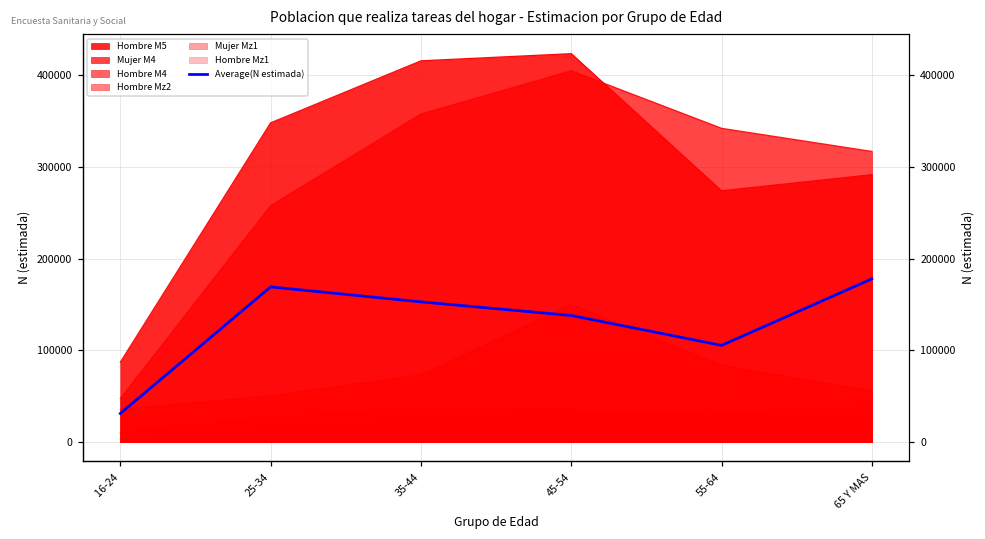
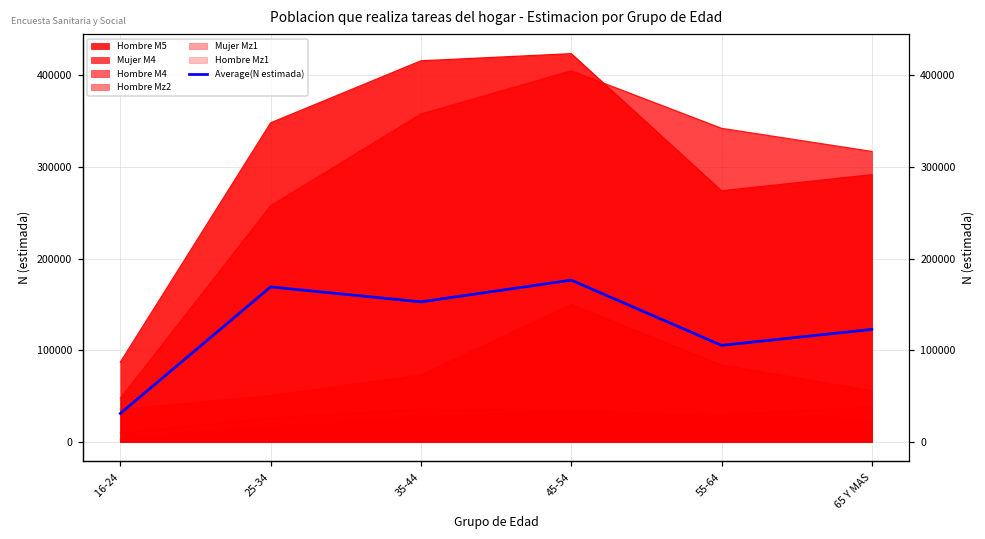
  {
    "Average(N estimada)": {
      "16-24": 30000,
      "25-34": 170000,
      "35-44": 150000,
-     "45-54": 140000,
+     "45-54": 180000,
      "55-64": 110000,
-     "65 Y MAS": 180000
+     "65 Y MAS": 120000
    }
  }
